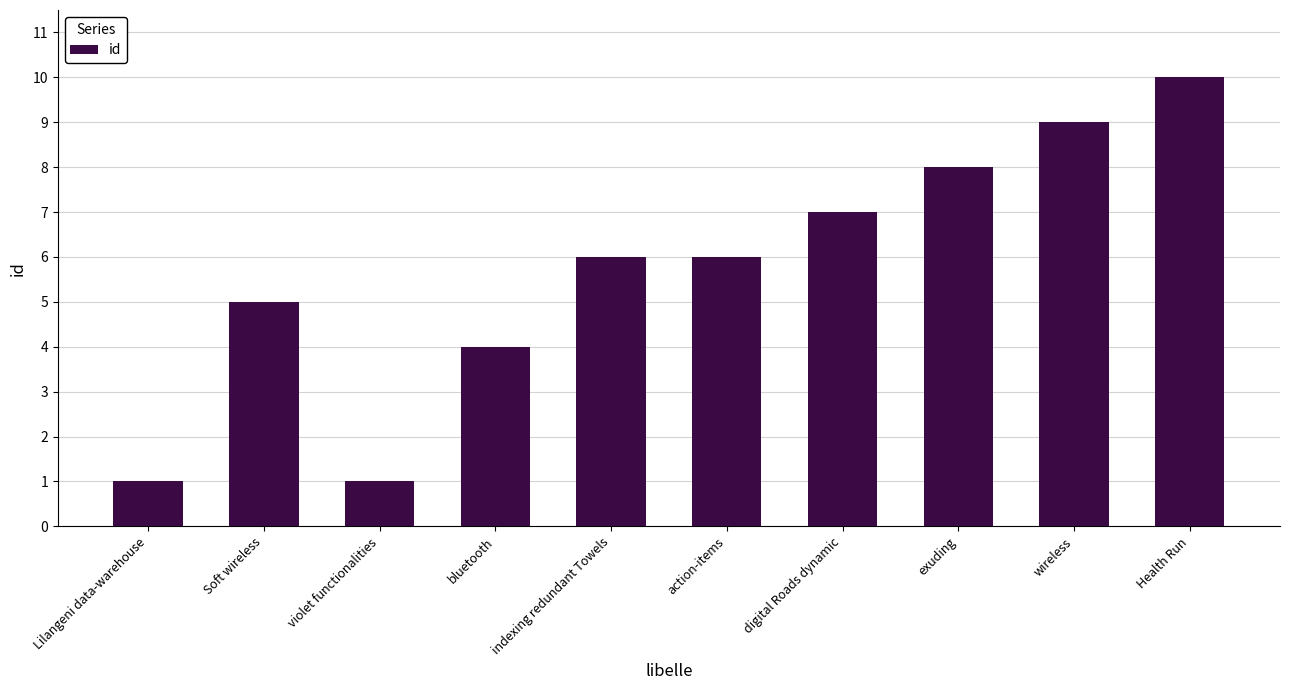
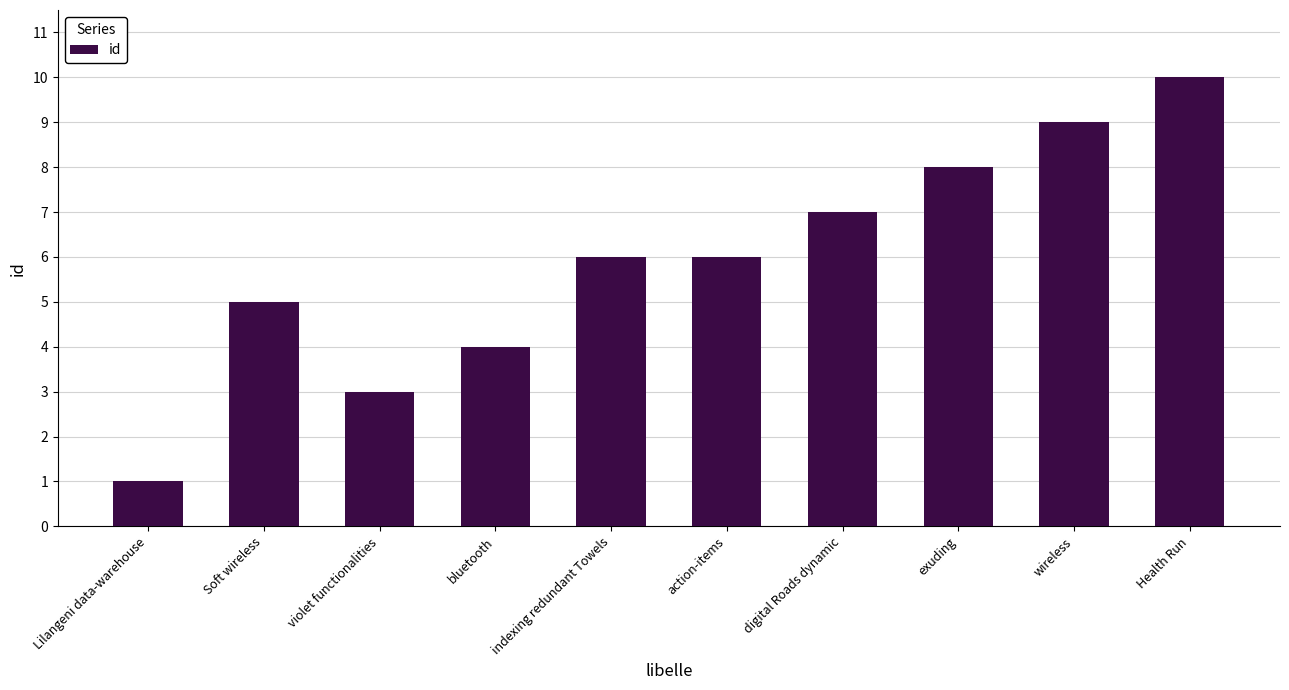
  {
    "Lilangeni data-warehouse": 1,
    "Soft wireless": 5,
-   "violet functionalities": 1,
+   "violet functionalities": 3,
    "bluetooth": 4,
    "indexing redundant Towels": 6,
    "action-items": 6,
    "digital Roads dynamic": 7,
    "exuding": 8,
    "wireless": 9,
    "Health Run": 10
  }
